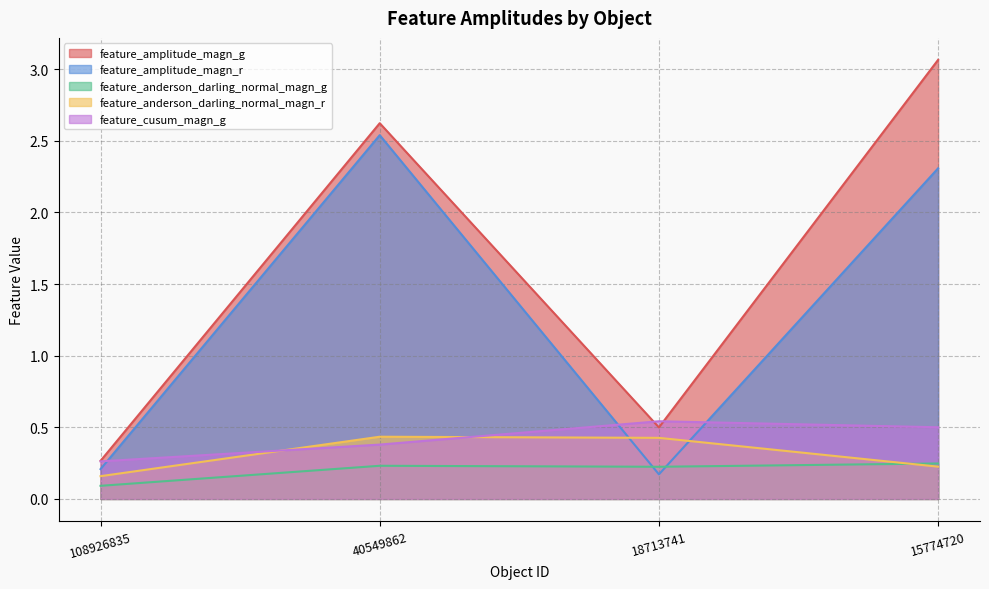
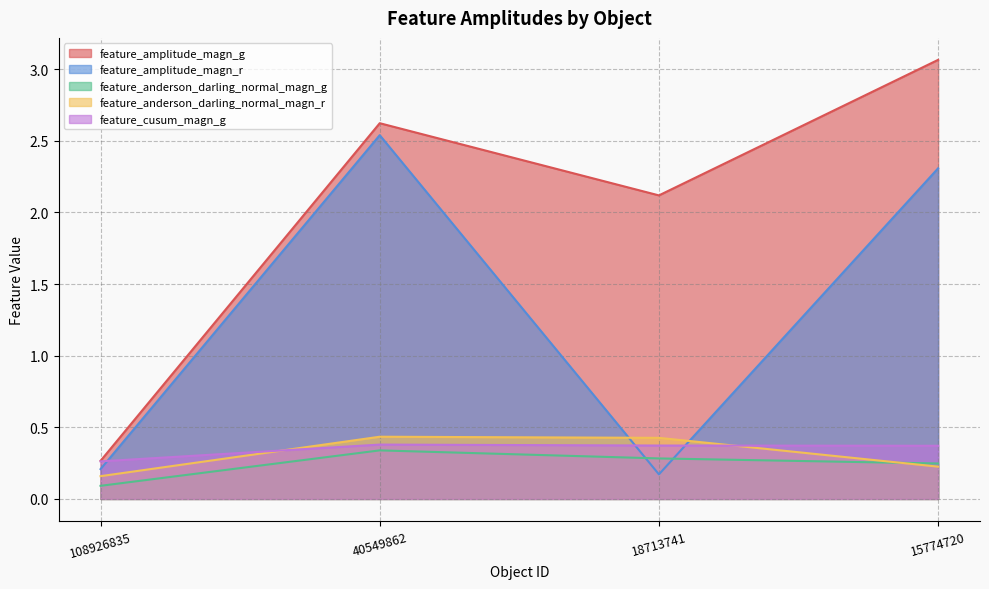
  {
    "feature_amplitude_magn_g": {
      "40549862": 2.62,
-     "18713741": 0.50,
+     "18713741": 2.12,
      "15774720": 3.06
    },
    "feature_amplitude_magn_r": {
      "108926835": 0.21,
      "40549862": 2.54,
      "18713741": 0.17,
      "15774720": 2.31
    },
    "feature_anderson_darling_normal_magn_g": {
      "108926835": 0.09,
-     "40549862": 0.23,
-     "18713741": 0.22,
+     "40549862": 0.34,
+     "18713741": 0.28,
      "15774720": 0.25
    },
    "feature_anderson_darling_normal_magn_r": {
      "108926835": 0.16,
      "40549862": 0.43,
      "18713741": 0.43,
      "15774720": 0.23
    },
    "feature_cusum_magn_g": {
      "40549862": 0.38,
-     "18713741": 0.54,
-     "15774720": 0.50
+     "18713741": 0.37,
+     "15774720": 0.37
    }
  }
